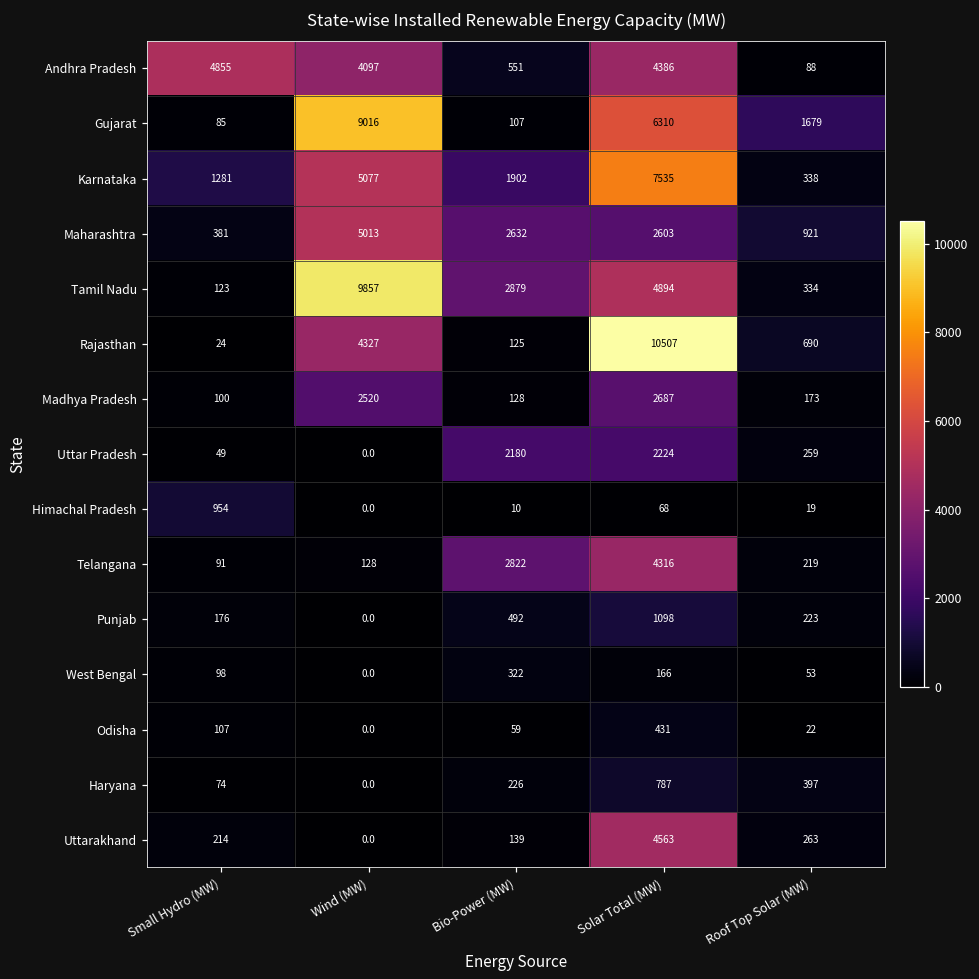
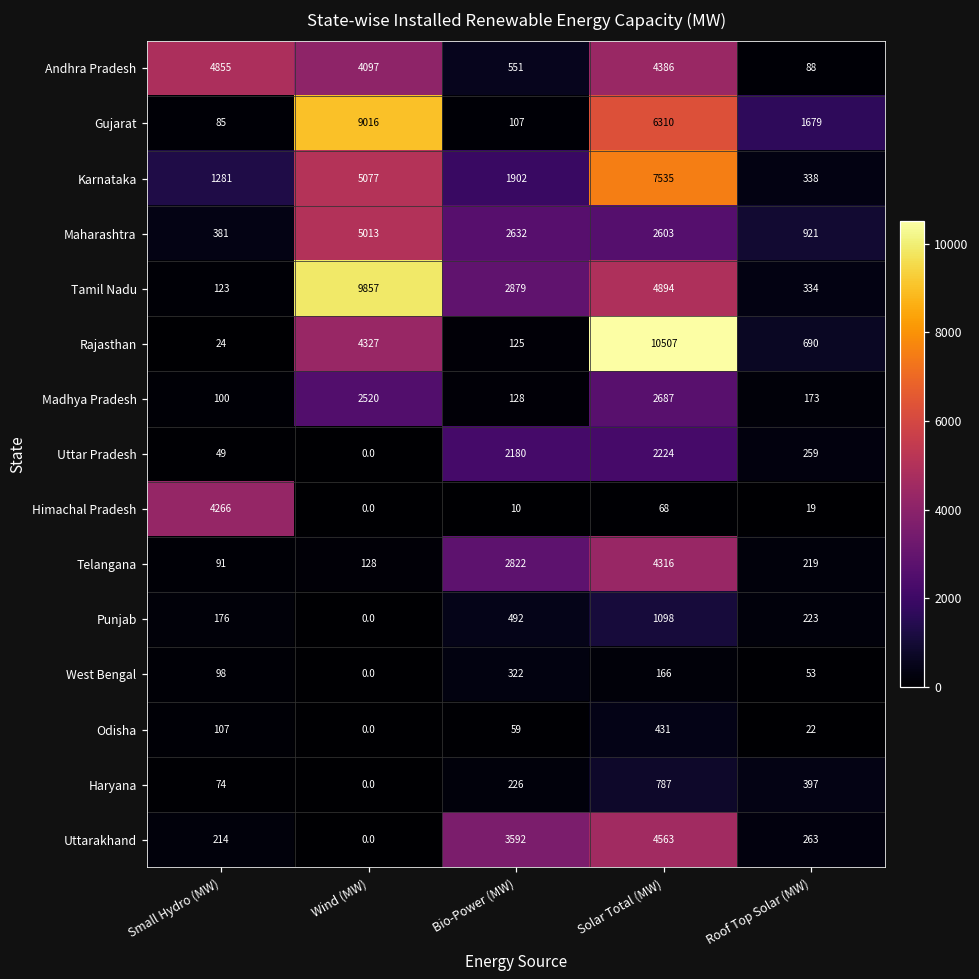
  {
    "Andhra Pradesh": {
      "Small Hydro (MW)": 4855,
      "Wind (MW)": 4097,
      "Bio-Power (MW)": 551,
      "Solar Total (MW)": 4386,
      "Roof Top Solar (MW)": 88
    },
    "Gujarat": {
      "Small Hydro (MW)": 85,
      "Wind (MW)": 9016,
      "Bio-Power (MW)": 107,
      "Solar Total (MW)": 6310,
      "Roof Top Solar (MW)": 1679
    },
    "Karnataka": {
      "Small Hydro (MW)": 1281,
      "Wind (MW)": 5077,
      "Bio-Power (MW)": 1902,
      "Solar Total (MW)": 7535,
      "Roof Top Solar (MW)": 338
    },
    "Maharashtra": {
      "Small Hydro (MW)": 381,
      "Wind (MW)": 5013,
      "Bio-Power (MW)": 2632,
      "Solar Total (MW)": 2603,
      "Roof Top Solar (MW)": 921
    },
    "Tamil Nadu": {
      "Small Hydro (MW)": 123,
      "Wind (MW)": 9857,
      "Bio-Power (MW)": 2879,
      "Solar Total (MW)": 4894,
      "Roof Top Solar (MW)": 334
    },
    "Rajasthan": {
      "Small Hydro (MW)": 24,
      "Wind (MW)": 4327,
      "Bio-Power (MW)": 125,
      "Solar Total (MW)": 10507,
      "Roof Top Solar (MW)": 690
    },
    "Madhya Pradesh": {
      "Small Hydro (MW)": 100,
      "Wind (MW)": 2520,
      "Bio-Power (MW)": 128,
      "Solar Total (MW)": 2687,
      "Roof Top Solar (MW)": 173
    },
    "Uttar Pradesh": {
      "Small Hydro (MW)": 49,
      "Wind (MW)": 0.0,
      "Bio-Power (MW)": 2180,
      "Solar Total (MW)": 2224,
      "Roof Top Solar (MW)": 259
    },
    "Himachal Pradesh": {
-     "Small Hydro (MW)": 954,
+     "Small Hydro (MW)": 4266,
      "Wind (MW)": 0.0,
      "Bio-Power (MW)": 10,
      "Solar Total (MW)": 68,
      "Roof Top Solar (MW)": 19
    },
    "Telangana": {
      "Small Hydro (MW)": 91,
      "Wind (MW)": 128,
      "Bio-Power (MW)": 2822,
      "Solar Total (MW)": 4316,
      "Roof Top Solar (MW)": 219
    },
    "Punjab": {
      "Small Hydro (MW)": 176,
      "Wind (MW)": 0.0,
      "Bio-Power (MW)": 492,
      "Solar Total (MW)": 1098,
      "Roof Top Solar (MW)": 223
    },
    "West Bengal": {
      "Small Hydro (MW)": 98,
      "Wind (MW)": 0.0,
      "Bio-Power (MW)": 322,
      "Solar Total (MW)": 166,
      "Roof Top Solar (MW)": 53
    },
    "Odisha": {
      "Small Hydro (MW)": 107,
      "Wind (MW)": 0.0,
      "Bio-Power (MW)": 59,
      "Solar Total (MW)": 431,
      "Roof Top Solar (MW)": 22
    },
    "Haryana": {
      "Small Hydro (MW)": 74,
      "Wind (MW)": 0.0,
      "Bio-Power (MW)": 226,
      "Solar Total (MW)": 787,
      "Roof Top Solar (MW)": 397
    },
    "Uttarakhand": {
      "Small Hydro (MW)": 214,
      "Wind (MW)": 0.0,
-     "Bio-Power (MW)": 139,
+     "Bio-Power (MW)": 3592,
      "Solar Total (MW)": 4563,
      "Roof Top Solar (MW)": 263
    }
  }
